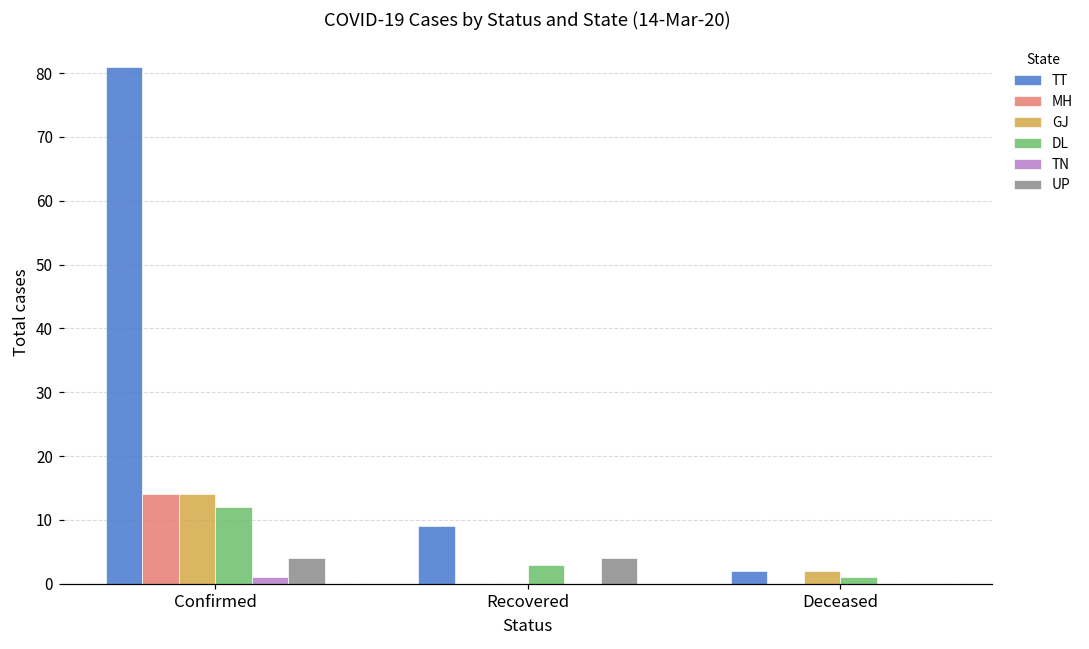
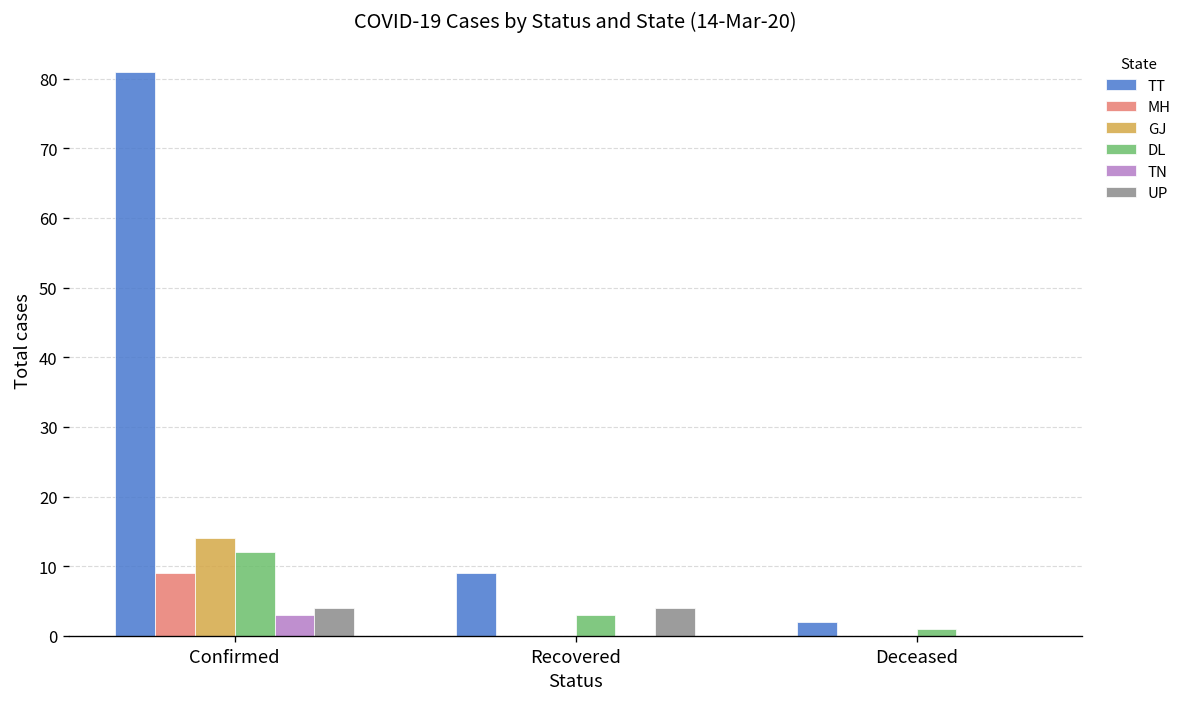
  {
    "TT": {
      "Confirmed": 81,
      "Recovered": 9,
      "Deceased": 2
    },
    "MH": {
-     "Confirmed": 14,
+     "Confirmed": 9,
      "Recovered": 0,
      "Deceased": 0
    },
    "GJ": {
      "Confirmed": 14,
      "Recovered": 0,
-     "Deceased": 2
+     "Deceased": 0
    },
    "DL": {
      "Confirmed": 12,
      "Recovered": 3,
      "Deceased": 1
    },
    "TN": {
-     "Confirmed": 1,
+     "Confirmed": 3,
      "Recovered": 0,
      "Deceased": 0
    },
    "UP": {
      "Confirmed": 4,
      "Recovered": 4,
      "Deceased": 0
    }
  }
